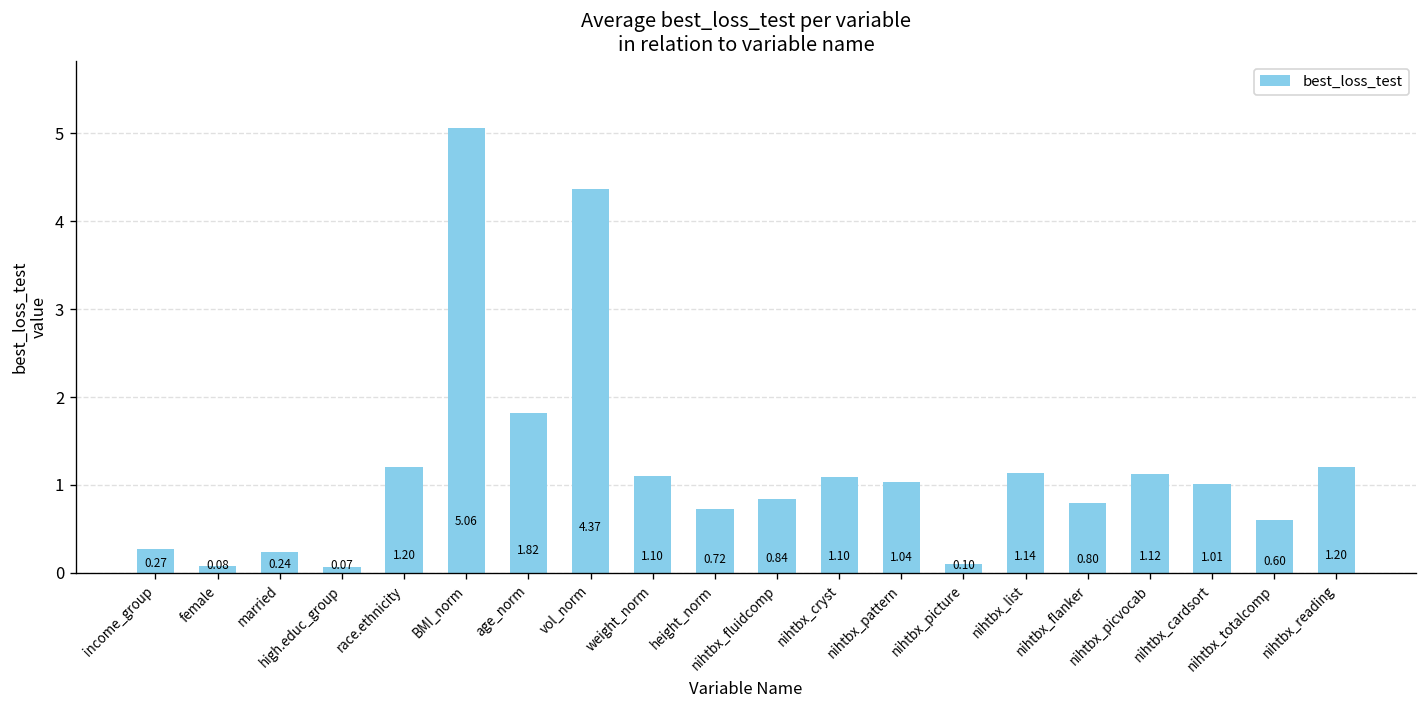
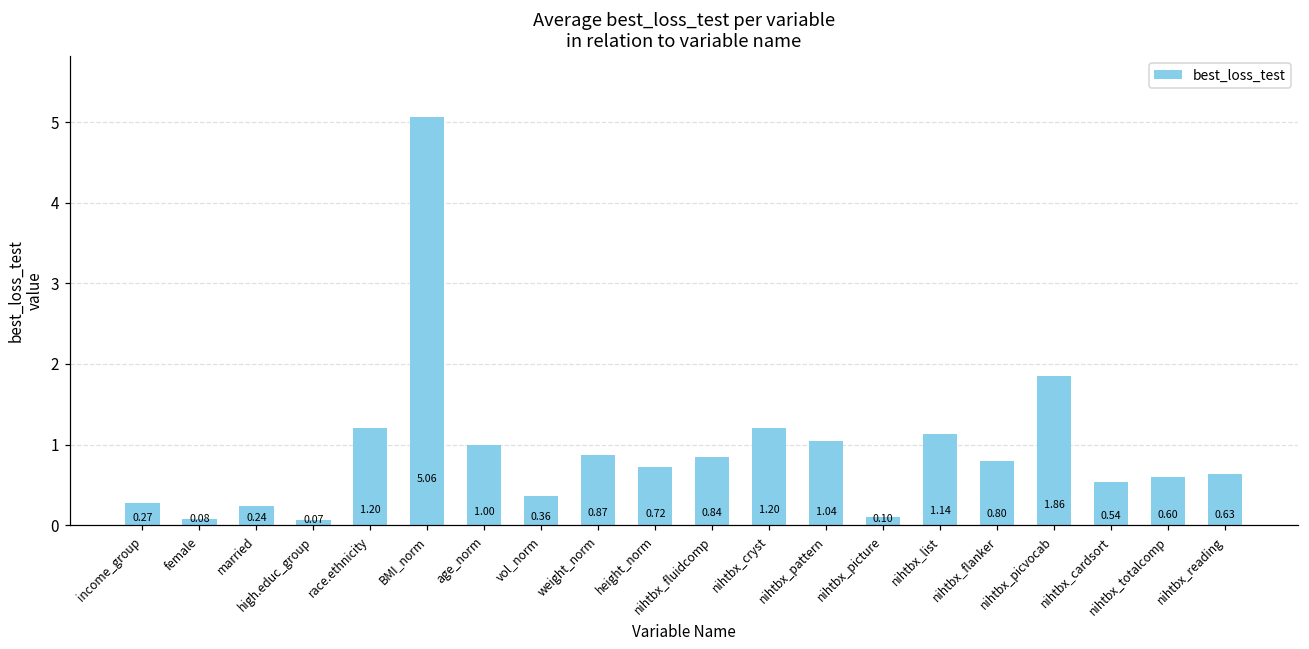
  {
    "income_group": 0.27,
    "female": 0.08,
    "married": 0.24,
    "high.educ_group": 0.07,
    "race.ethnicity": 1.20,
    "BMI_norm": 5.06,
-   "age_norm": 1.82,
-   "vol_norm": 4.37,
-   "weight_norm": 1.10,
+   "age_norm": 1.00,
+   "vol_norm": 0.36,
+   "weight_norm": 0.87,
    "height_norm": 0.72,
    "nihtbx_fluidcomp": 0.84,
-   "nihtbx_cryst": 1.10,
+   "nihtbx_cryst": 1.20,
    "nihtbx_pattern": 1.04,
    "nihtbx_picture": 0.10,
    "nihtbx_list": 1.14,
    "nihtbx_flanker": 0.80,
-   "nihtbx_picvocab": 1.12,
-   "nihtbx_cardsort": 1.01,
+   "nihtbx_picvocab": 1.86,
+   "nihtbx_cardsort": 0.54,
    "nihtbx_totalcomp": 0.60,
-   "nihtbx_reading": 1.20
+   "nihtbx_reading": 0.63
  }
